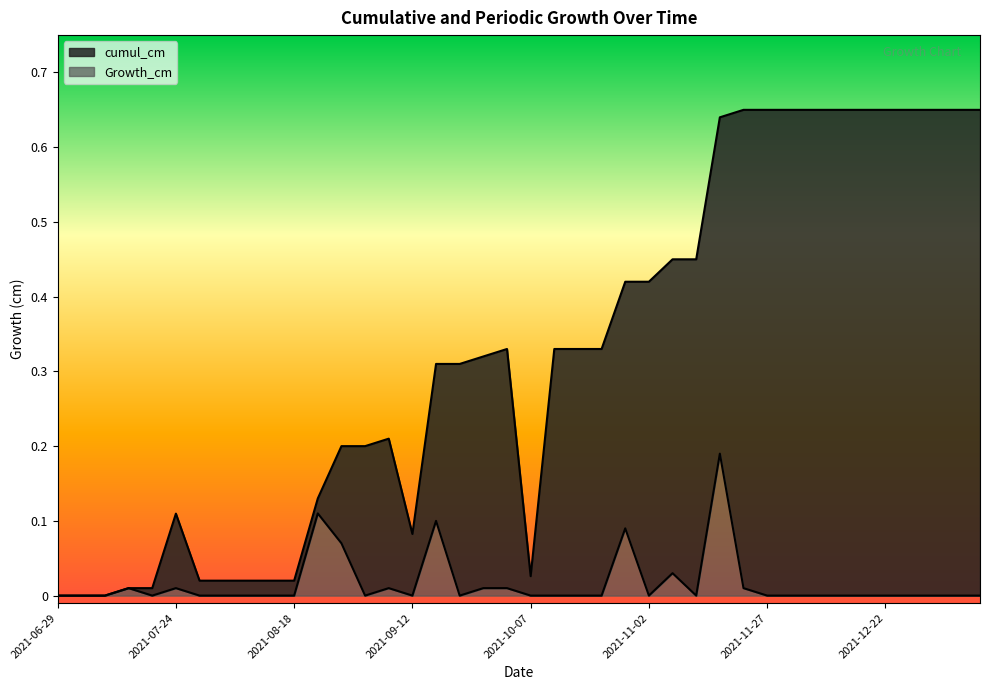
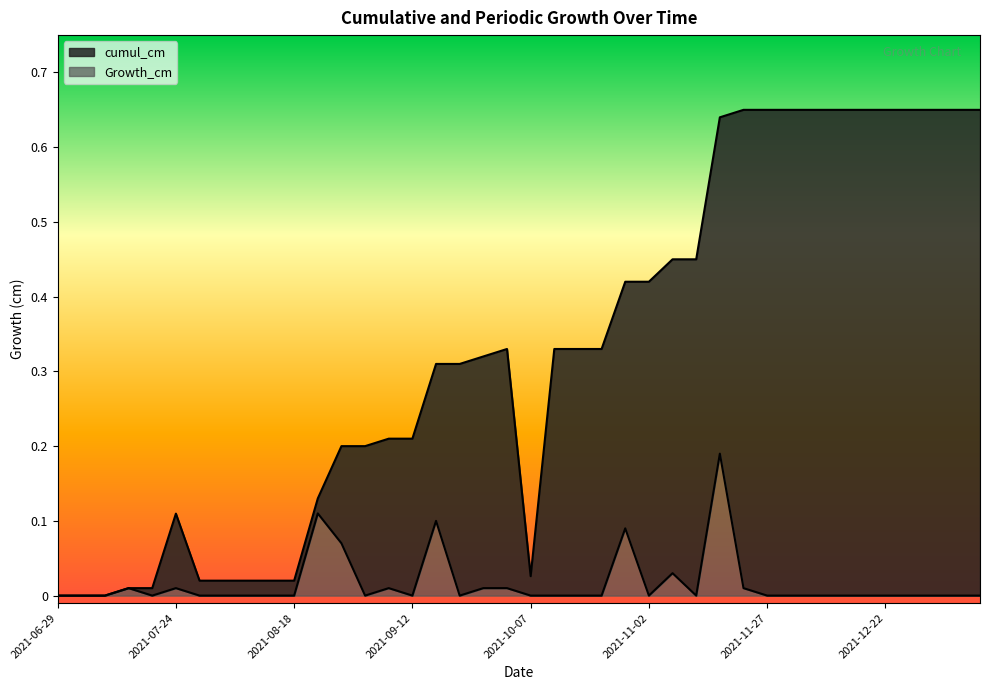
  {
    "cumul_cm": {
      "2021-07-24": 0.11,
      "2021-08-18": 0.02,
-     "2021-09-12": 0.08,
+     "2021-09-12": 0.21,
      "2021-10-07": 0.03,
      "2021-11-02": 0.42,
      "2021-11-27": 0.65,
      "2021-12-22": 0.65
    },
    "Growth_cm": {
      "2021-07-24": 0.01,
      "2021-08-18": 0.00,
      "2021-09-12": 0.00,
      "2021-10-07": 0.00,
      "2021-11-02": 0.00,
      "2021-11-27": 0.00,
      "2021-12-22": 0.00
    }
  }
